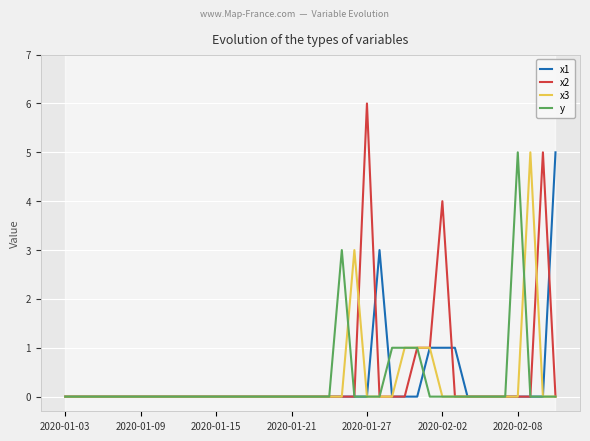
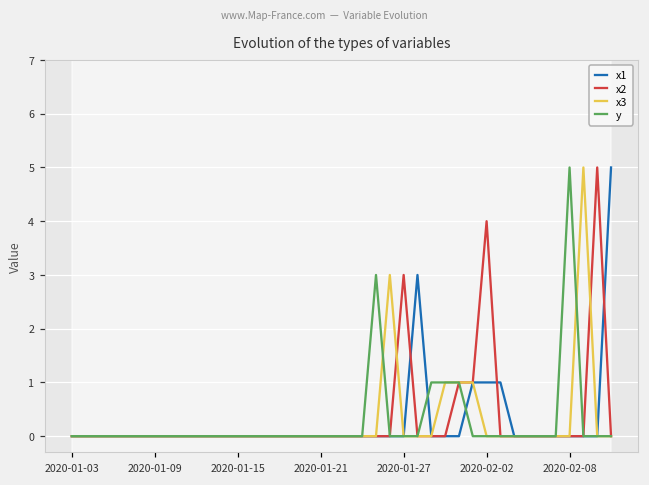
  {
    "x1": {
      "2020-02-02": 1
    },
    "x2": {
-     "2020-01-27": 6,
+     "2020-01-27": 3,
      "2020-02-02": 4
    },
    "y": {
      "2020-02-08": 5
    }
  }
